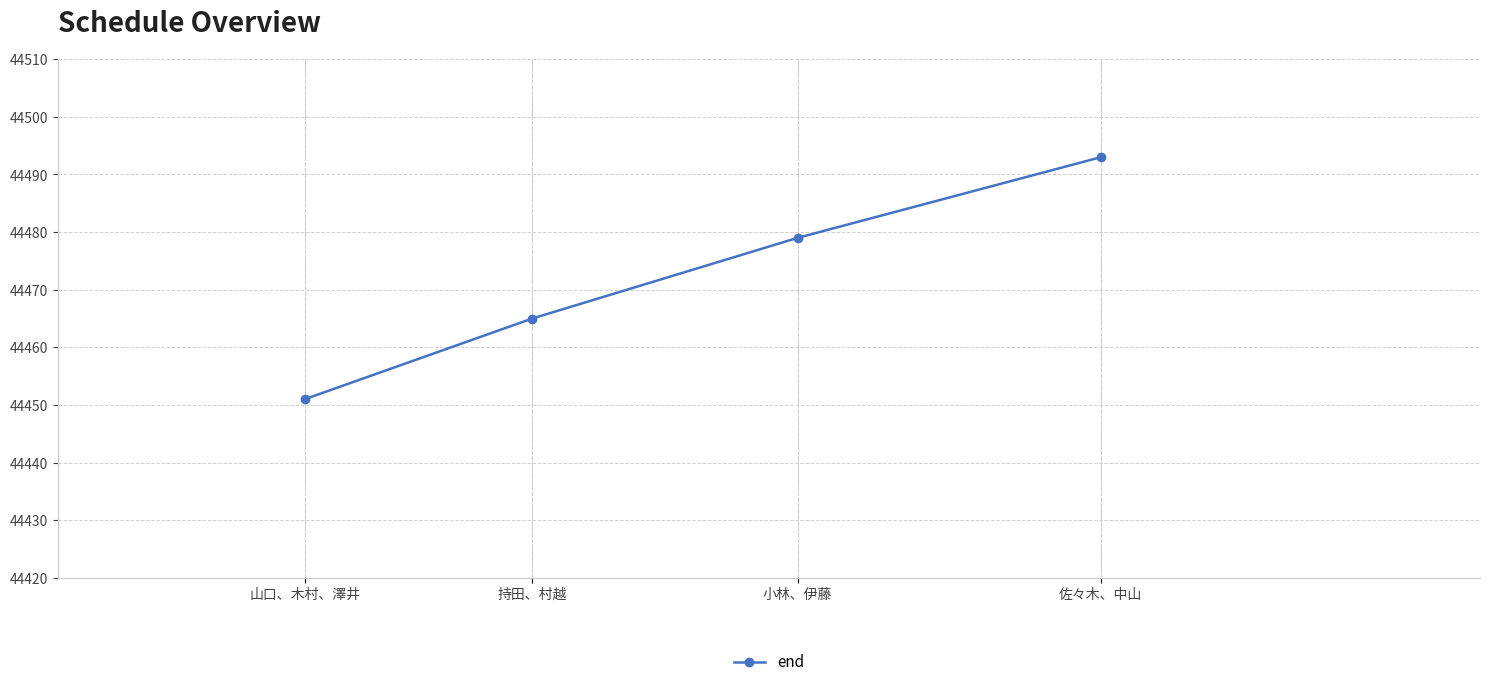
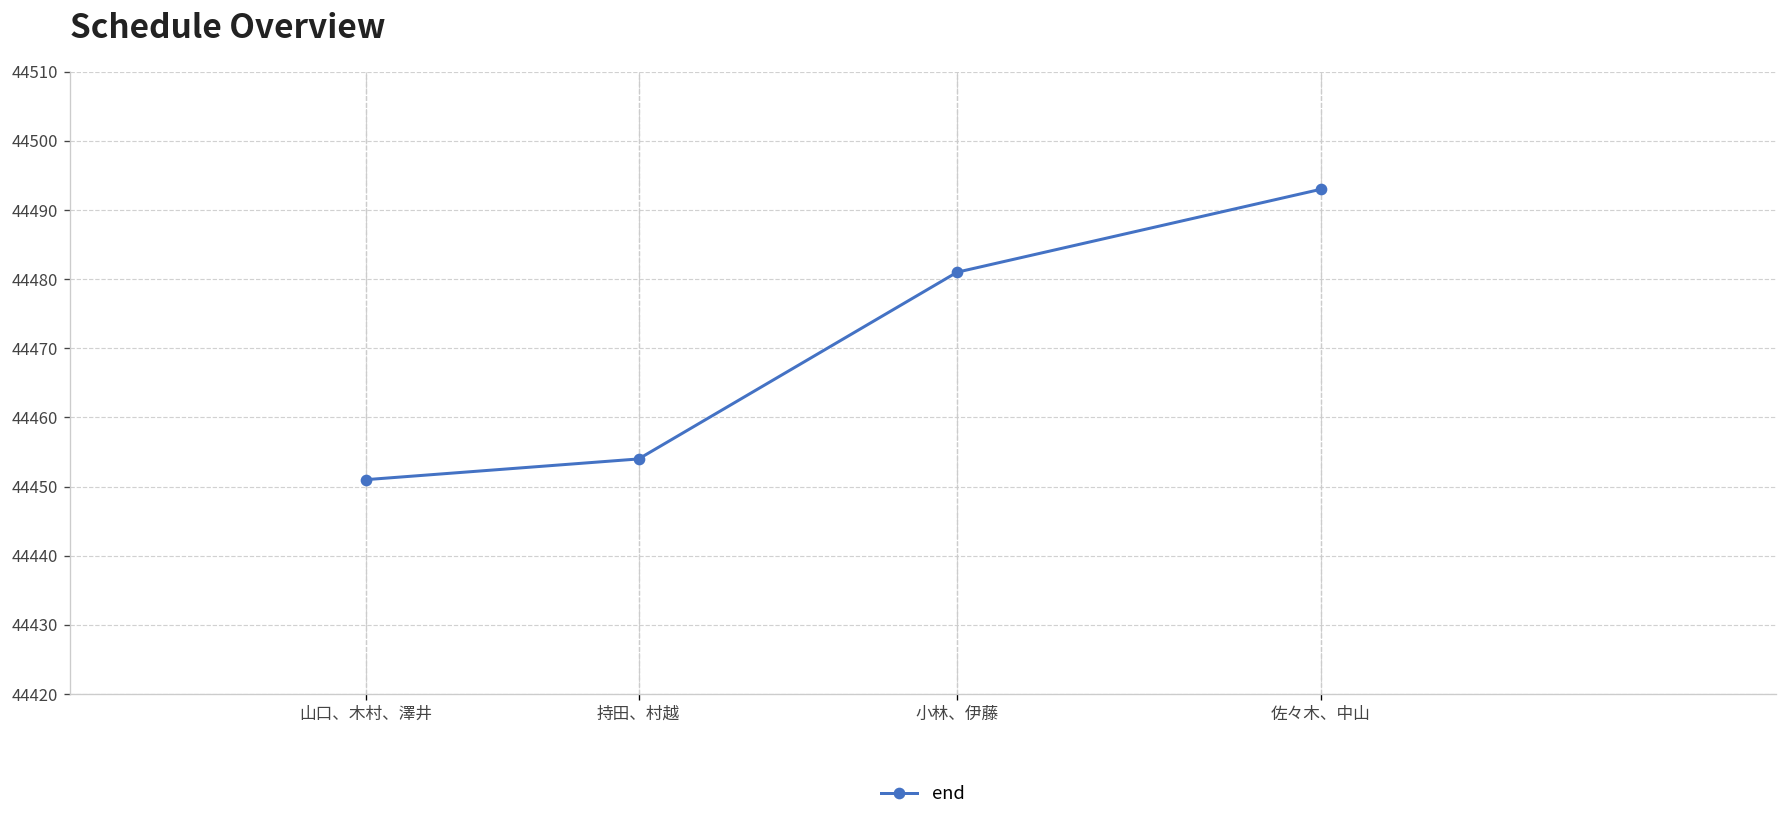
  {
    "山口、木村、澤井": 44451,
-   "持田、村越": 44465,
-   "小林、伊藤": 44479,
+   "持田、村越": 44454,
+   "小林、伊藤": 44481,
    "佐々木、中山": 44493
  }
